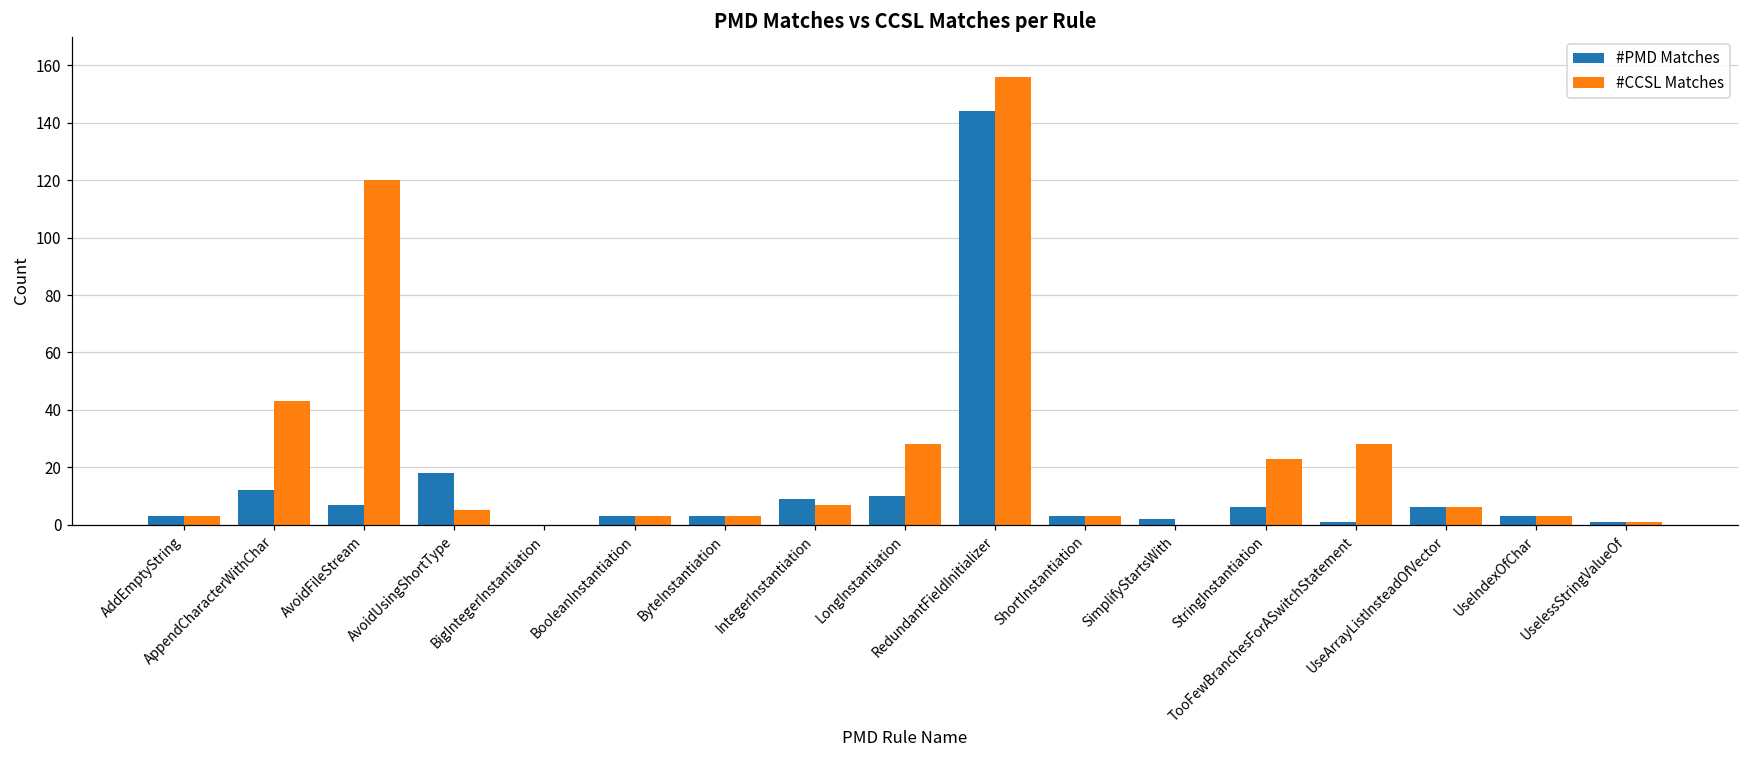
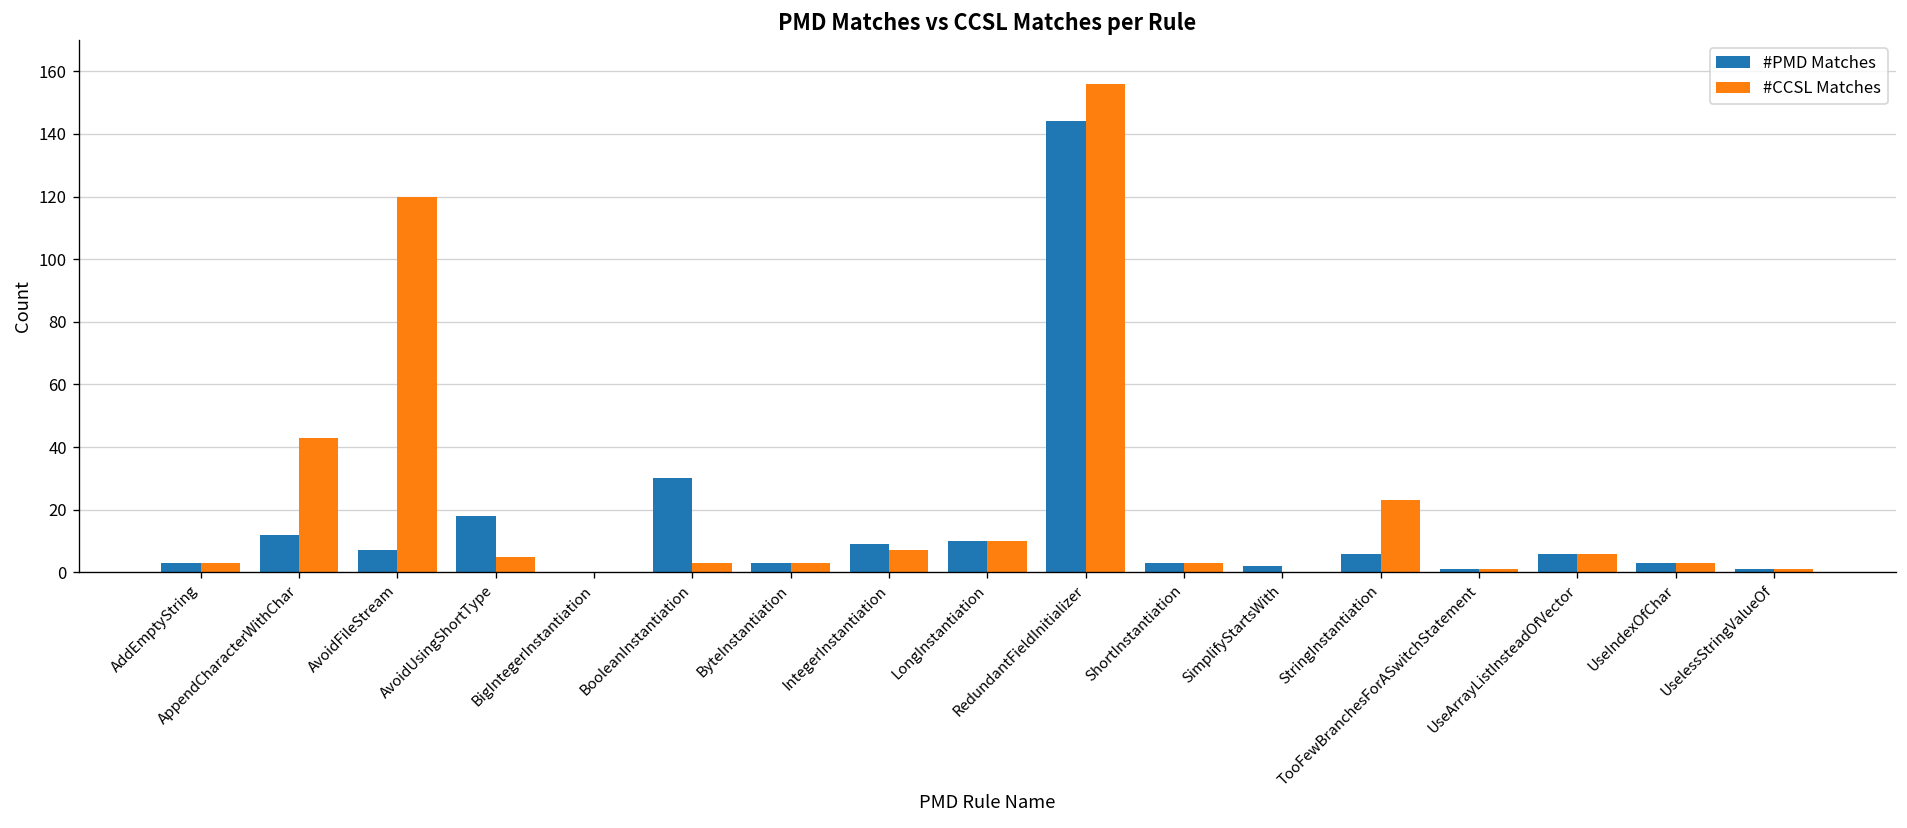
  {
    "#PMD Matches": {
      "AddEmptyString": 3,
      "AppendCharacterWithChar": 12,
      "AvoidFileStream": 7,
      "AvoidUsingShortType": 18,
      "BigIntegerInstantiation": 0,
-     "BooleanInstantiation": 3,
+     "BooleanInstantiation": 30,
      "ByteInstantiation": 3,
      "IntegerInstantiation": 9,
      "LongInstantiation": 10,
      "RedundantFieldInitializer": 144,
      "ShortInstantiation": 3,
      "SimplifyStartsWith": 2,
      "StringInstantiation": 6,
      "TooFewBranchesForASwitchStatement": 1,
      "UseArrayListInsteadOfVector": 6,
      "UseIndexOfChar": 3,
      "UselessStringValueOf": 1
    },
    "#CCSL Matches": {
      "AddEmptyString": 3,
      "AppendCharacterWithChar": 43,
      "AvoidFileStream": 120,
      "AvoidUsingShortType": 5,
      "BigIntegerInstantiation": 0,
      "BooleanInstantiation": 3,
      "ByteInstantiation": 3,
      "IntegerInstantiation": 7,
-     "LongInstantiation": 28,
+     "LongInstantiation": 10,
      "RedundantFieldInitializer": 156,
      "ShortInstantiation": 3,
      "SimplifyStartsWith": 0,
      "StringInstantiation": 23,
-     "TooFewBranchesForASwitchStatement": 28,
+     "TooFewBranchesForASwitchStatement": 1,
      "UseArrayListInsteadOfVector": 6,
      "UseIndexOfChar": 3,
      "UselessStringValueOf": 1
    }
  }
